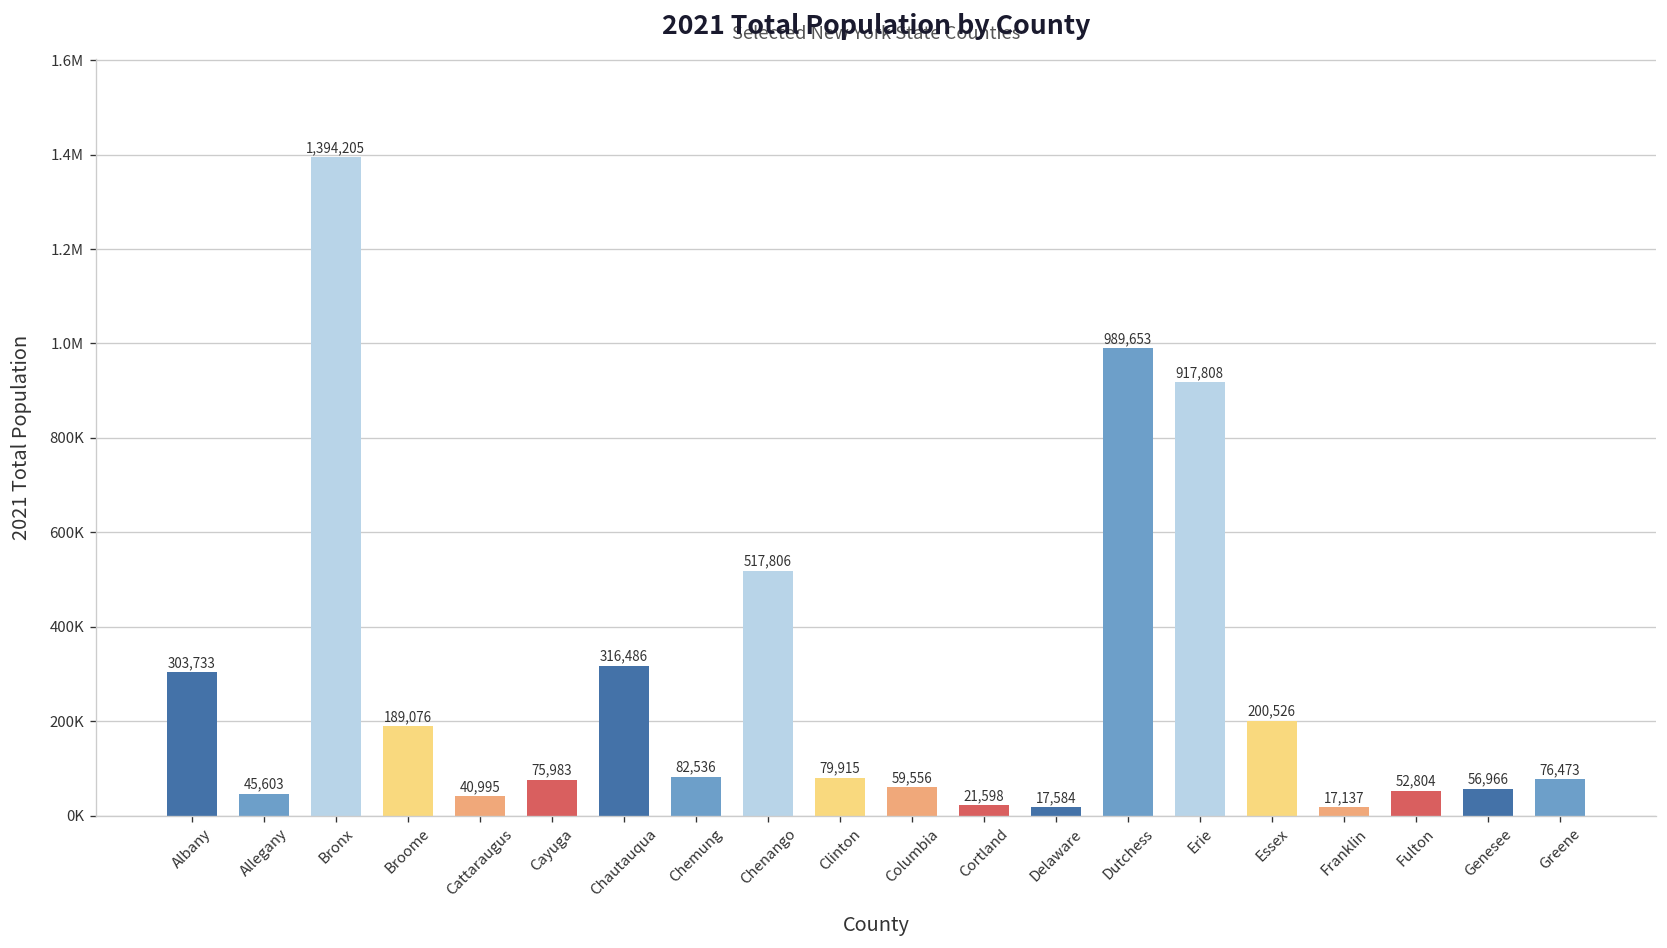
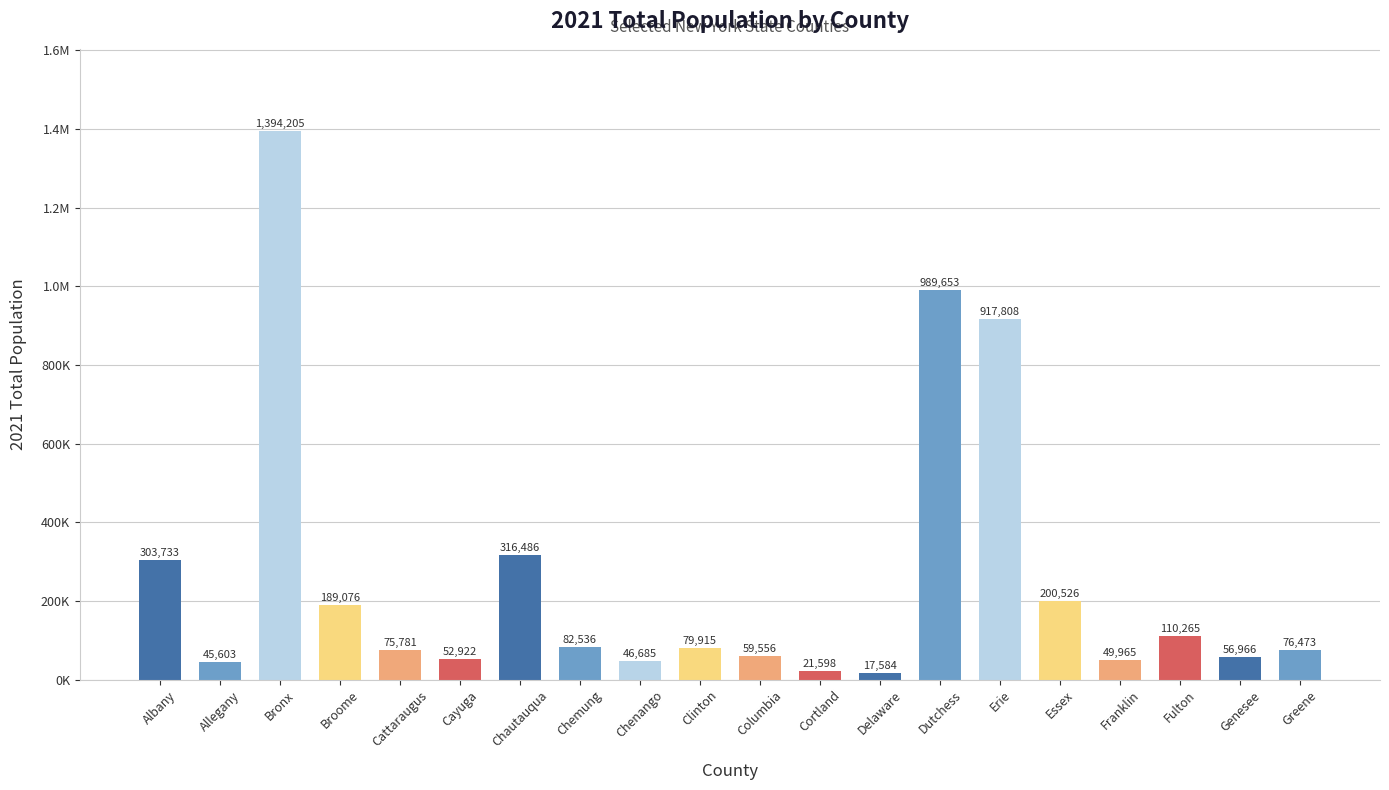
  {
    "Albany": "303,733",
    "Allegany": "45,603",
    "Bronx": "1,394,205",
    "Broome": "189,076",
-   "Cattaraugus": "40,995",
-   "Cayuga": "75,983",
+   "Cattaraugus": "75,781",
+   "Cayuga": "52,922",
    "Chautauqua": "316,486",
    "Chemung": "82,536",
-   "Chenango": "517,806",
+   "Chenango": "46,685",
    "Clinton": "79,915",
    "Columbia": "59,556",
    "Cortland": "21,598",
    "Delaware": "17,584",
    "Dutchess": "989,653",
    "Erie": "917,808",
    "Essex": "200,526",
-   "Franklin": "17,137",
-   "Fulton": "52,804",
+   "Franklin": "49,965",
+   "Fulton": "110,265",
    "Genesee": "56,966",
    "Greene": "76,473"
  }
